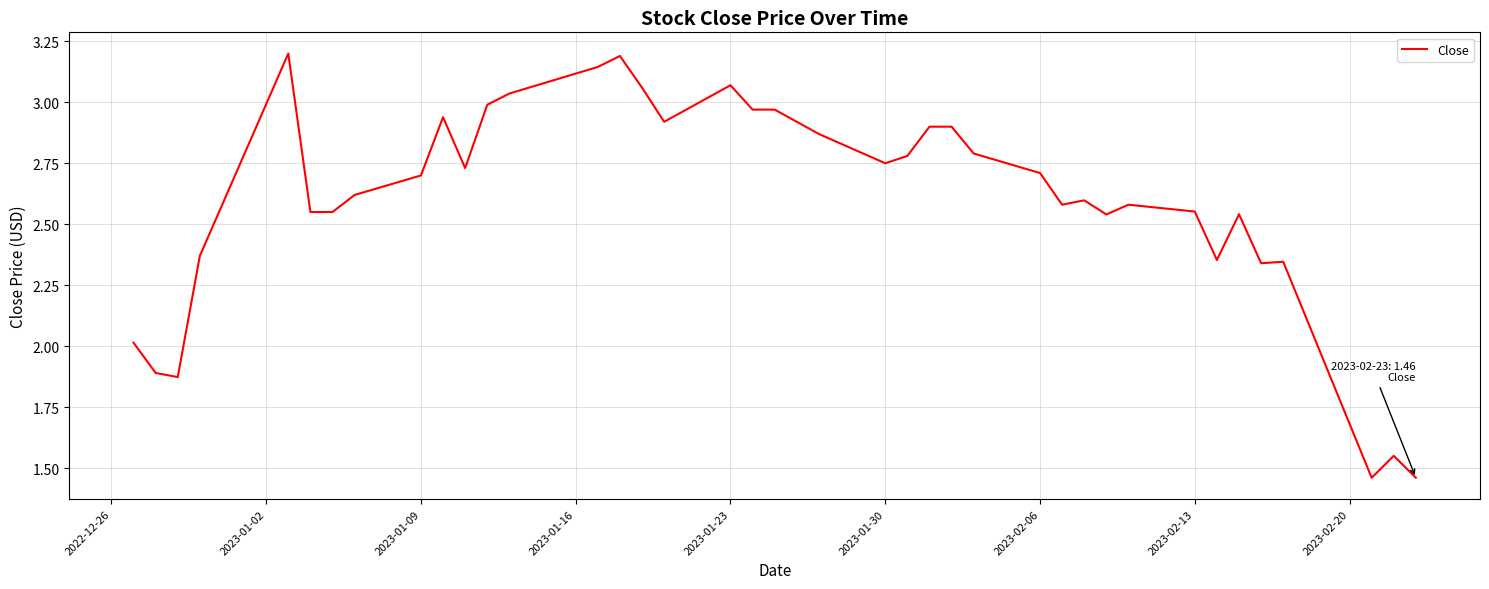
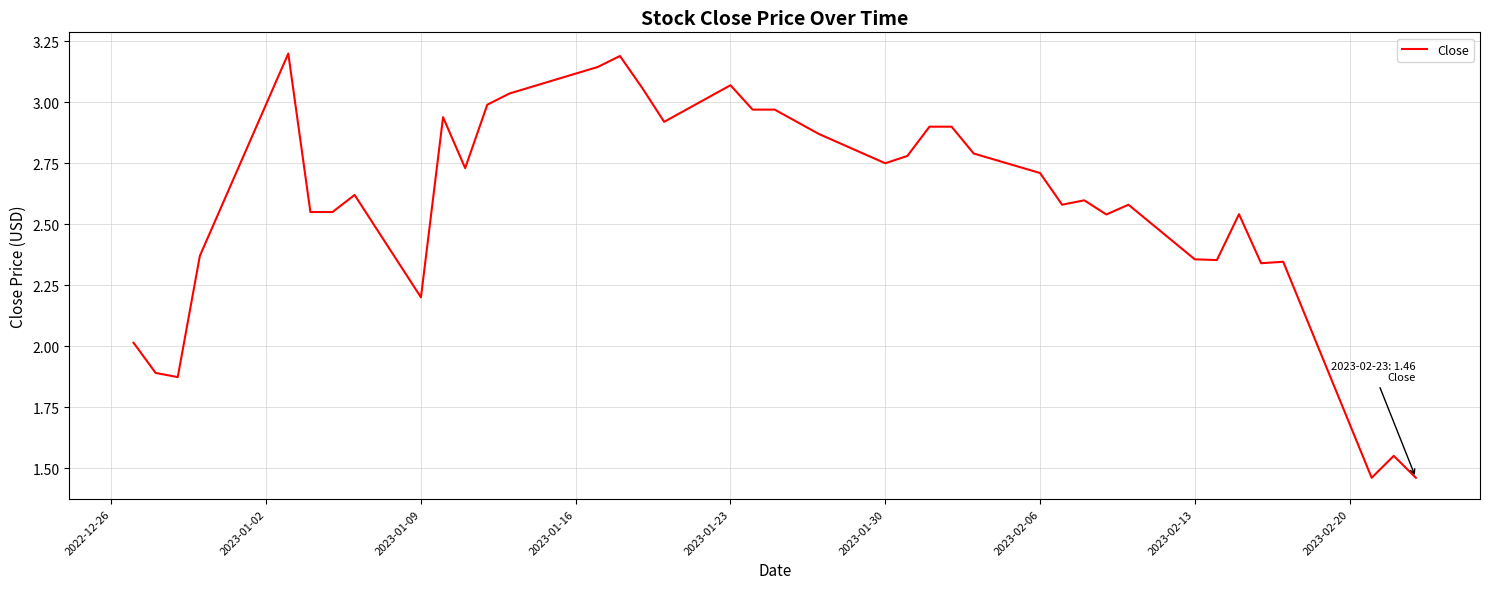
  {
-   "2023-01-09": 2.7,
+   "2023-01-09": 2.2,
    "2023-01-23": 3.07,
    "2023-01-30": 2.75,
    "2023-02-06": 2.71,
-   "2023-02-13": 2.55
+   "2023-02-13": 2.36
  }
